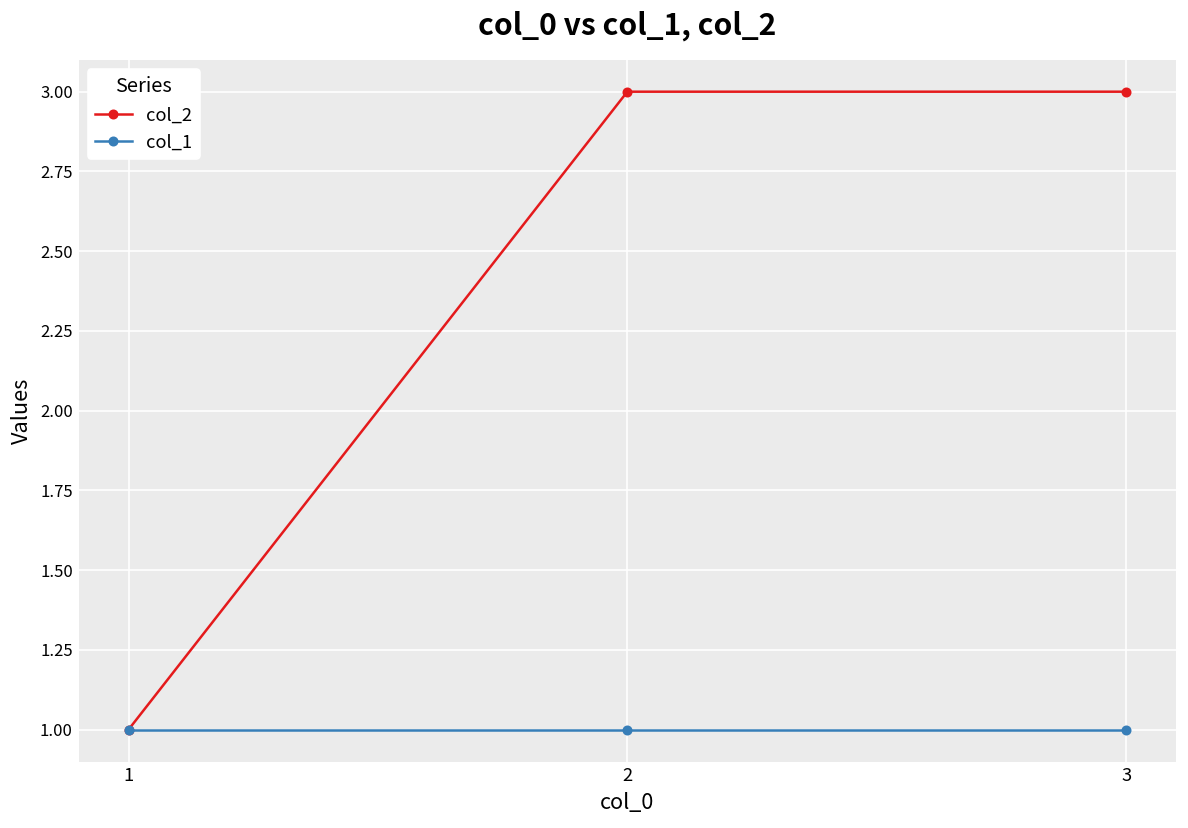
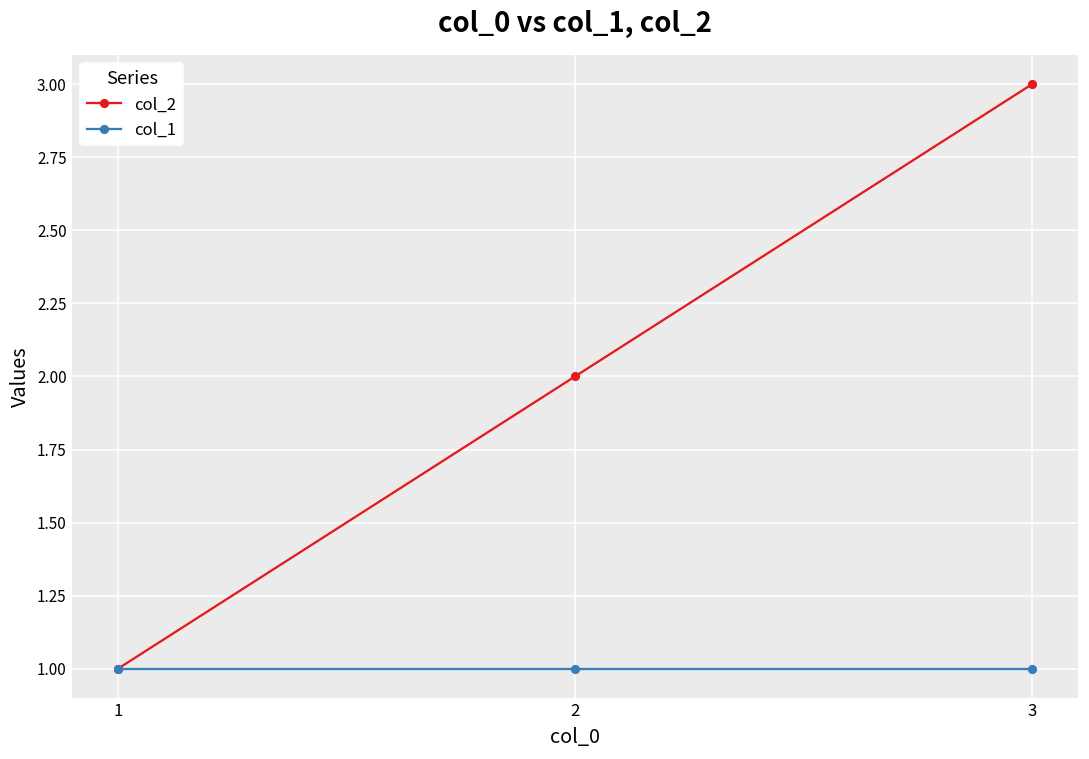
  {
    "col_2": {
-     "2": 3,
+     "2": 2,
      "3": 3
    },
    "col_1": {
      "2": 1,
      "3": 1
    }
  }
